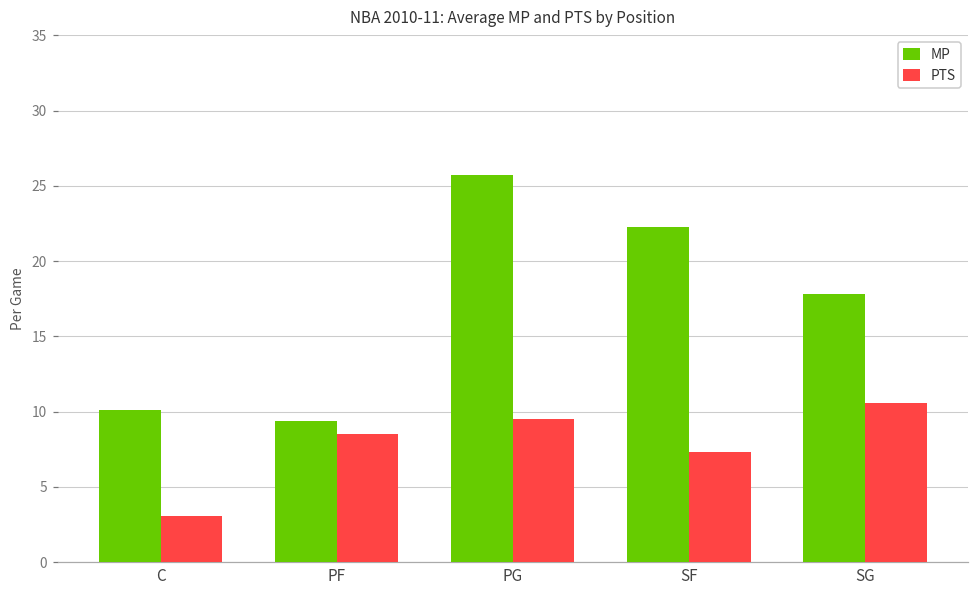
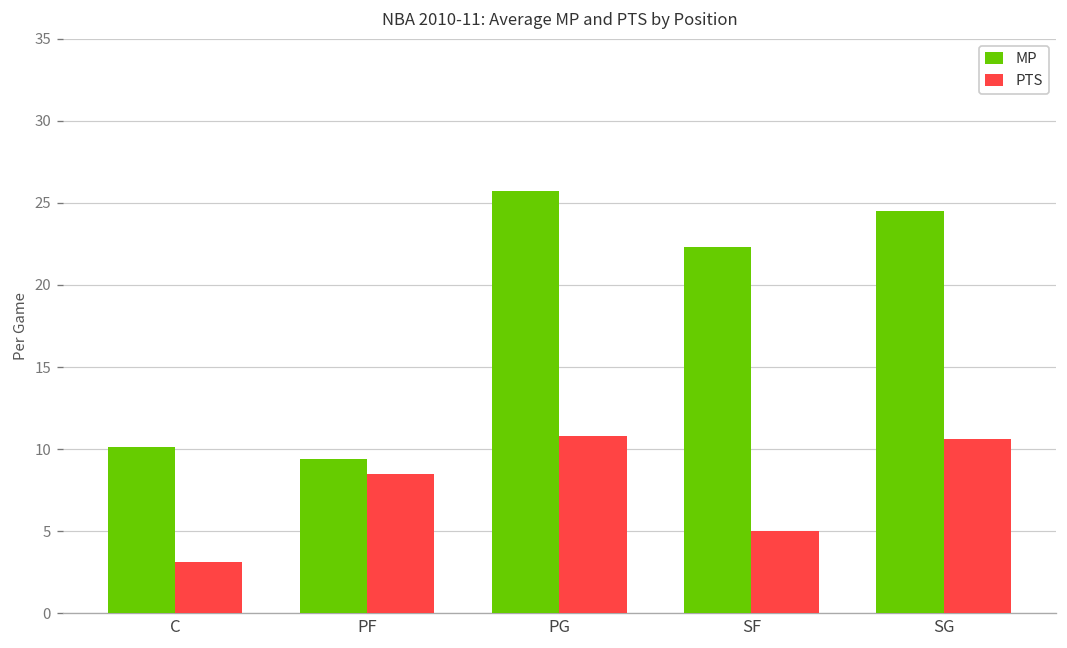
  {
    "MP": {
      "C": 10.1,
      "PF": 9.4,
      "PG": 25.7,
      "SF": 22.3,
-     "SG": 17.8
+     "SG": 24.5
    },
    "PTS": {
      "C": 3.1,
      "PF": 8.5,
-     "PG": 9.5,
-     "SF": 7.3,
+     "PG": 10.8,
+     "SF": 5.0,
      "SG": 10.6
    }
  }
